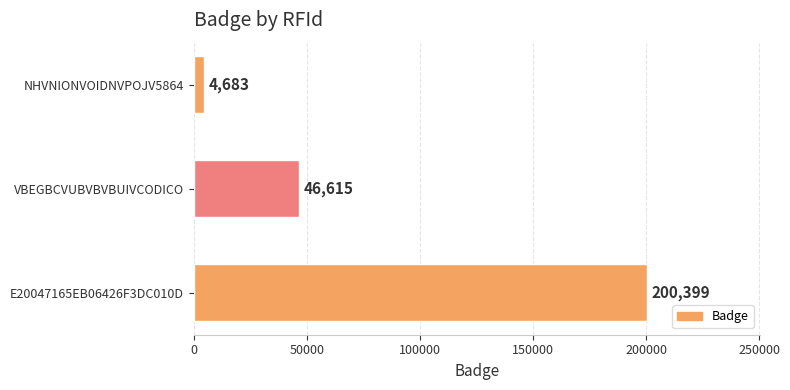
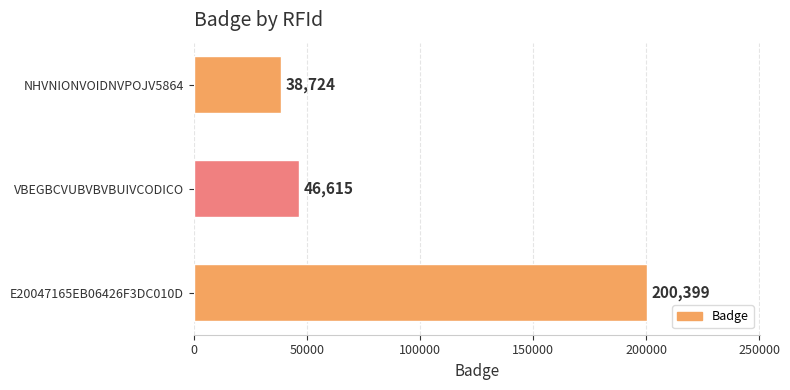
  {
-   "NHVNIONVOIDNVPOJV5864": "4,683",
+   "NHVNIONVOIDNVPOJV5864": "38,724",
    "VBEGBCVUBVBVBUIVCODICO": "46,615",
    "E20047165EB06426F3DC010D": "200,399"
  }
